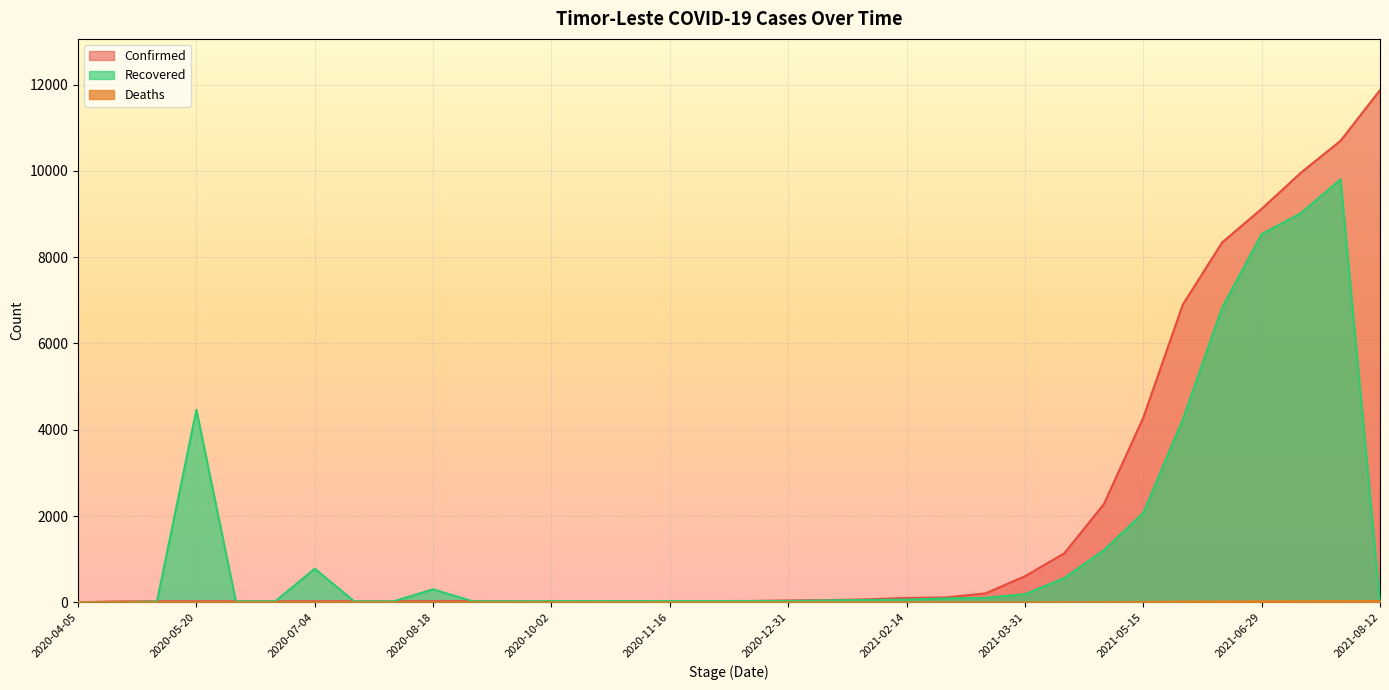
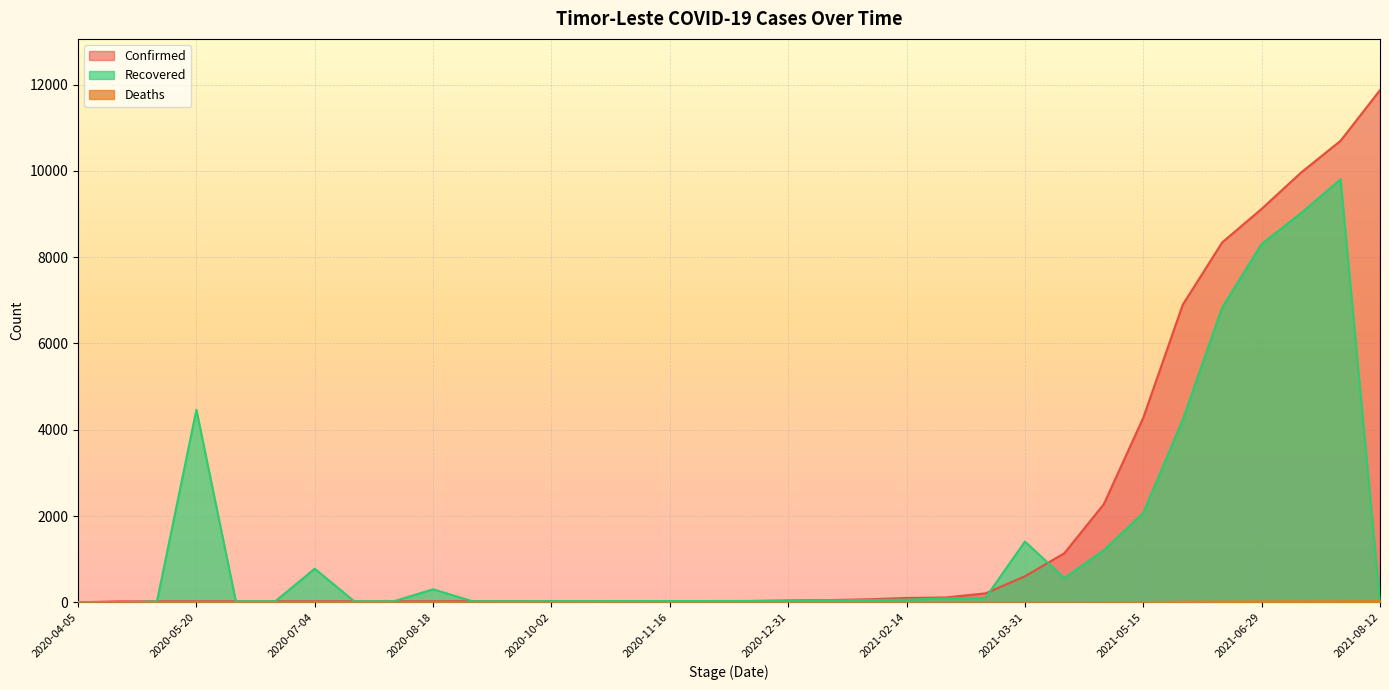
  {
    "Recovered": {
      "2020-05-20": 4500,
      "2020-07-04": 800,
      "2020-08-18": 300,
-     "2021-03-31": 200,
+     "2021-03-31": 1400,
      "2021-05-15": 2100,
-     "2021-06-29": 8500
+     "2021-06-29": 8300
    }
  }
